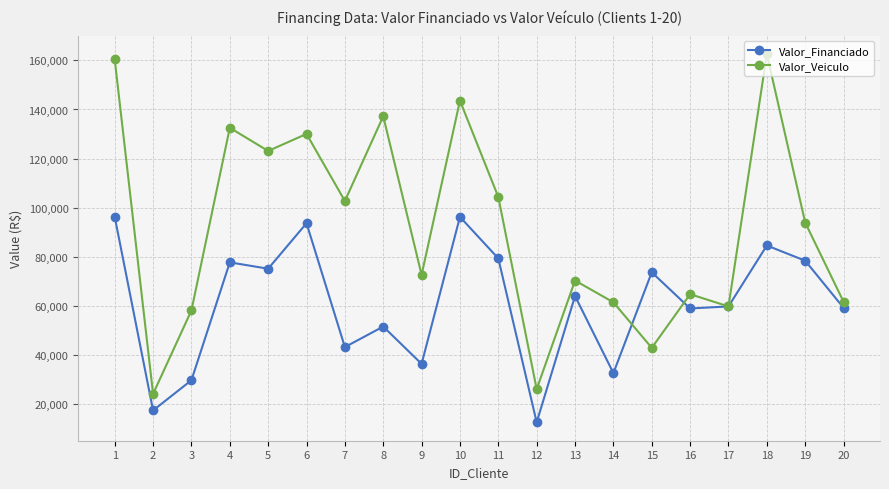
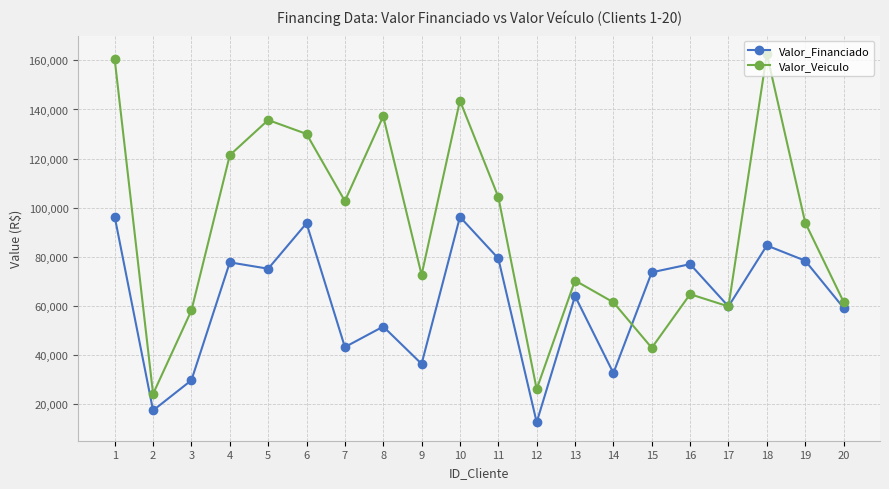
  {
    "Valor_Financiado": {
      "1": "96,000",
      "2": "17,000",
      "3": "30,000",
      "4": "78,000",
      "5": "75,000",
      "6": "94,000",
      "7": "43,000",
      "8": "51,000",
      "9": "36,000",
      "10": "96,000",
      "11": "79,000",
      "12": "12,000",
      "13": "64,000",
      "14": "33,000",
      "15": "74,000",
-     "16": "59,000",
+     "16": "77,000",
      "18": "85,000",
      "19": "78,000",
      "20": "59,000"
    },
    "Valor_Veiculo": {
      "1": "160,000",
      "2": "24,000",
      "3": "58,000",
-     "4": "133,000",
-     "5": "123,000",
+     "4": "121,000",
+     "5": "136,000",
      "6": "130,000",
      "7": "103,000",
      "8": "137,000",
      "9": "73,000",
      "10": "144,000",
      "11": "104,000",
      "12": "26,000",
      "13": "70,000",
      "14": "61,000",
      "15": "43,000",
      "16": "65,000",
      "19": "94,000",
      "20": "62,000"
    }
  }
